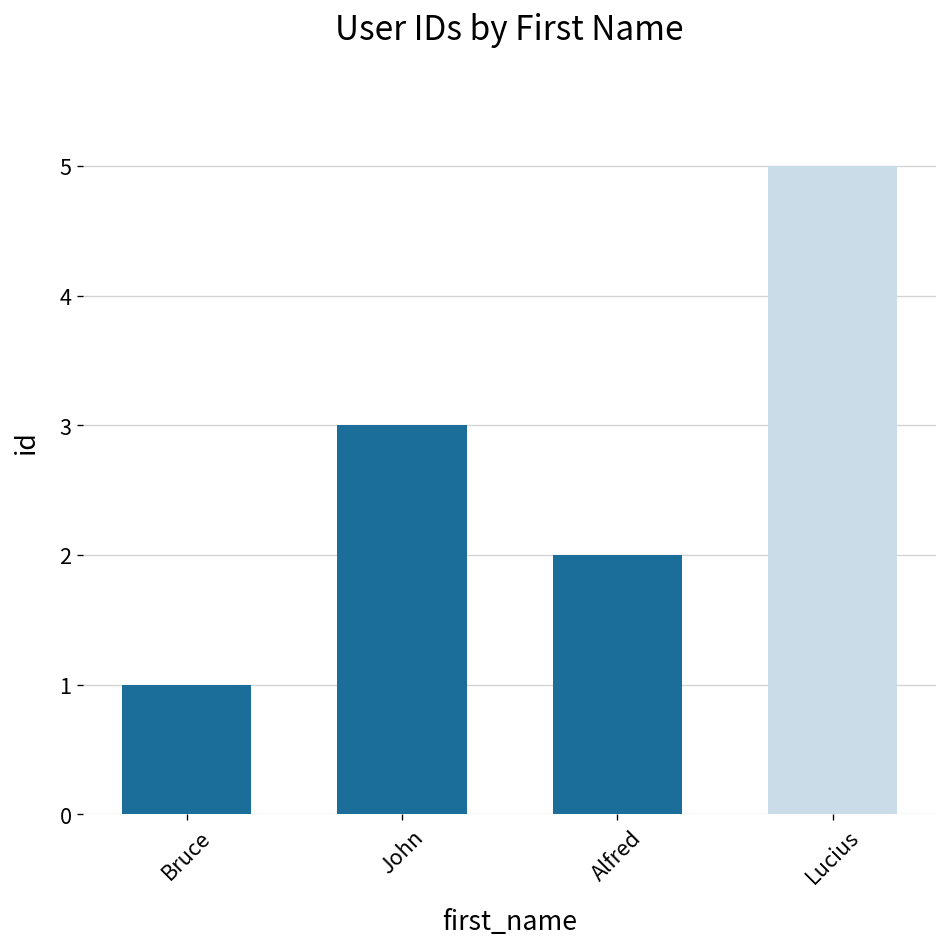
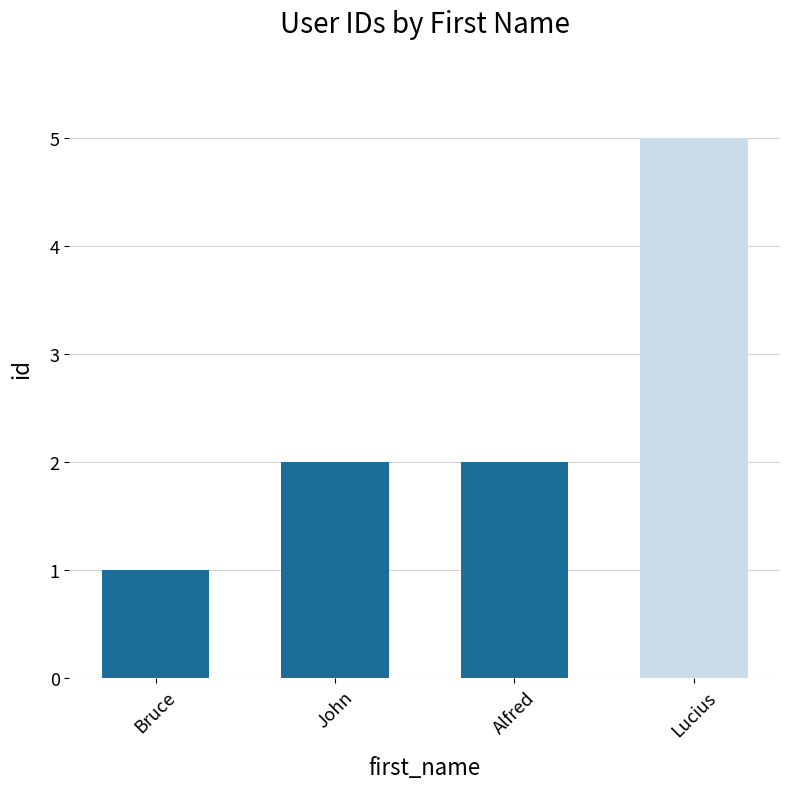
  {
    "Bruce": 1,
-   "John": 3,
+   "John": 2,
    "Alfred": 2,
    "Lucius": 5
  }
